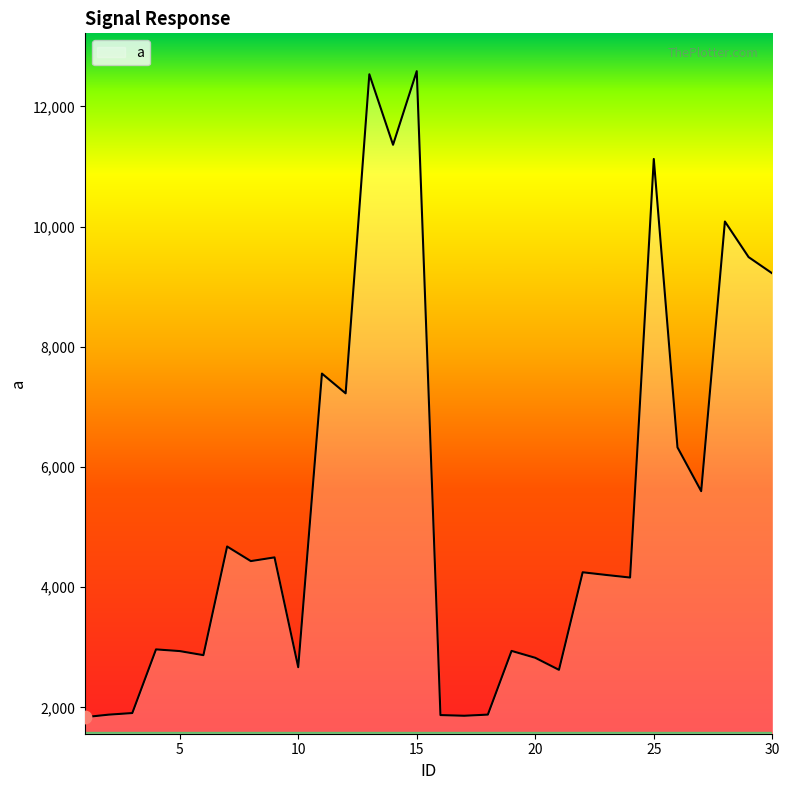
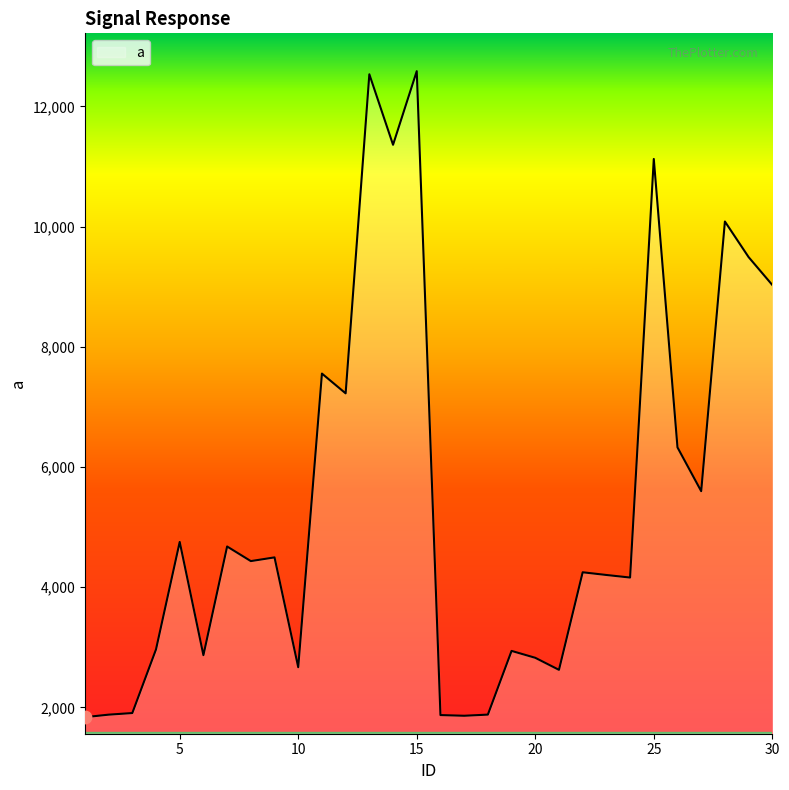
  {
    "a": {
-     "5": "2,900",
+     "5": "4,800",
      "10": "2,700",
      "15": "12,600",
      "20": "2,800",
      "25": "11,100",
-     "30": "9,200"
+     "30": "9,000"
    }
  }
